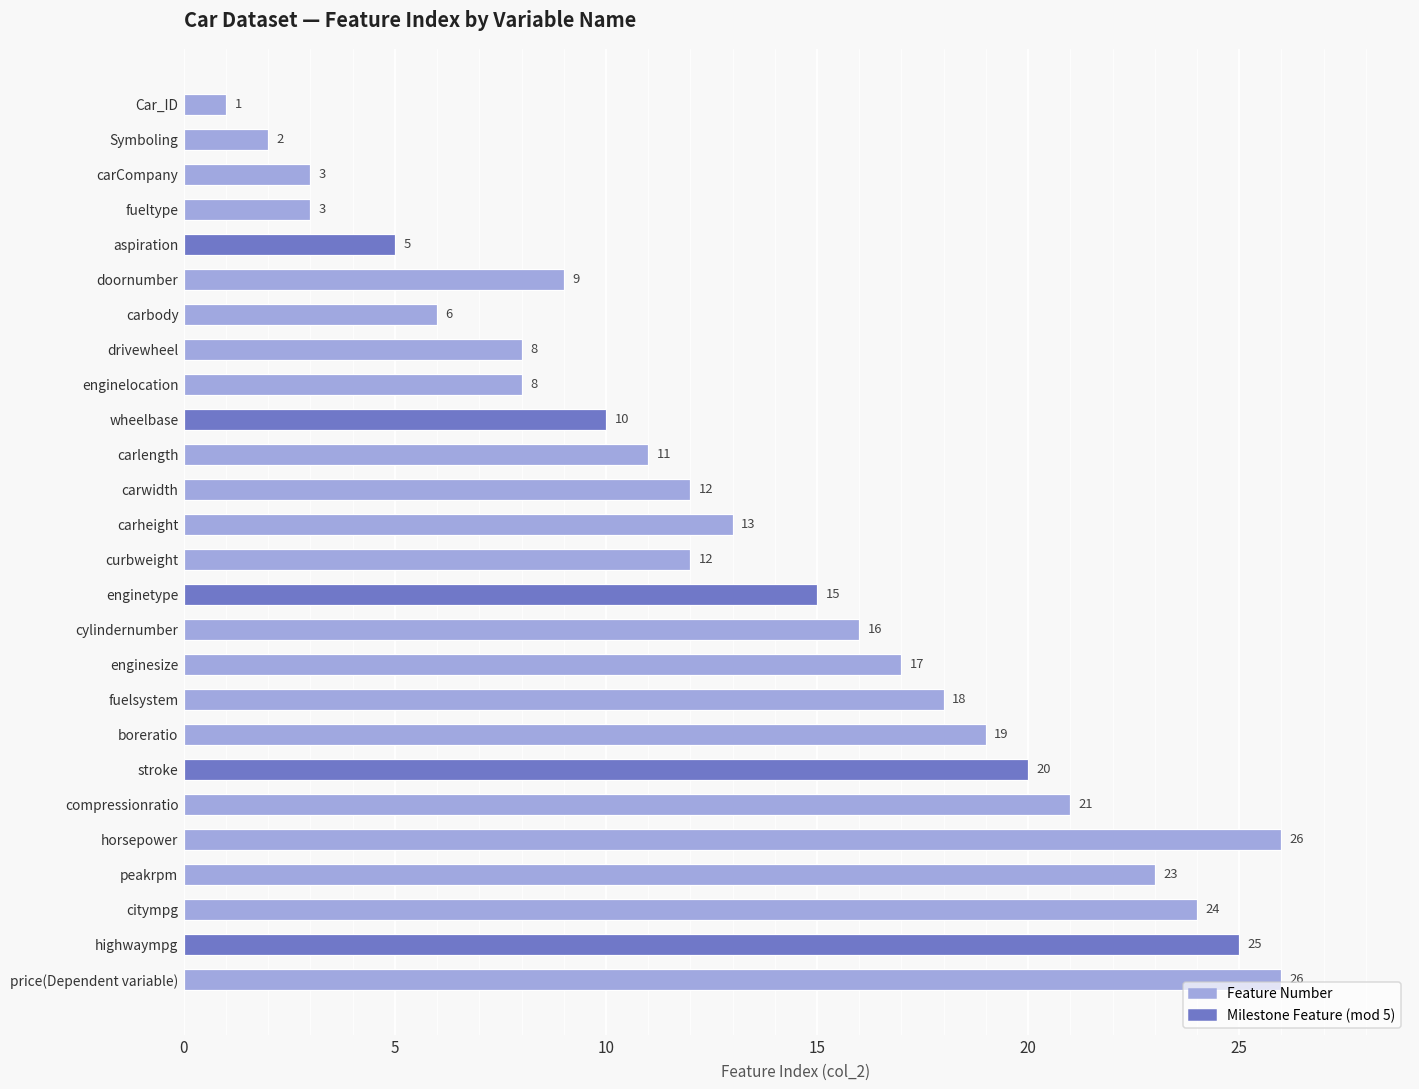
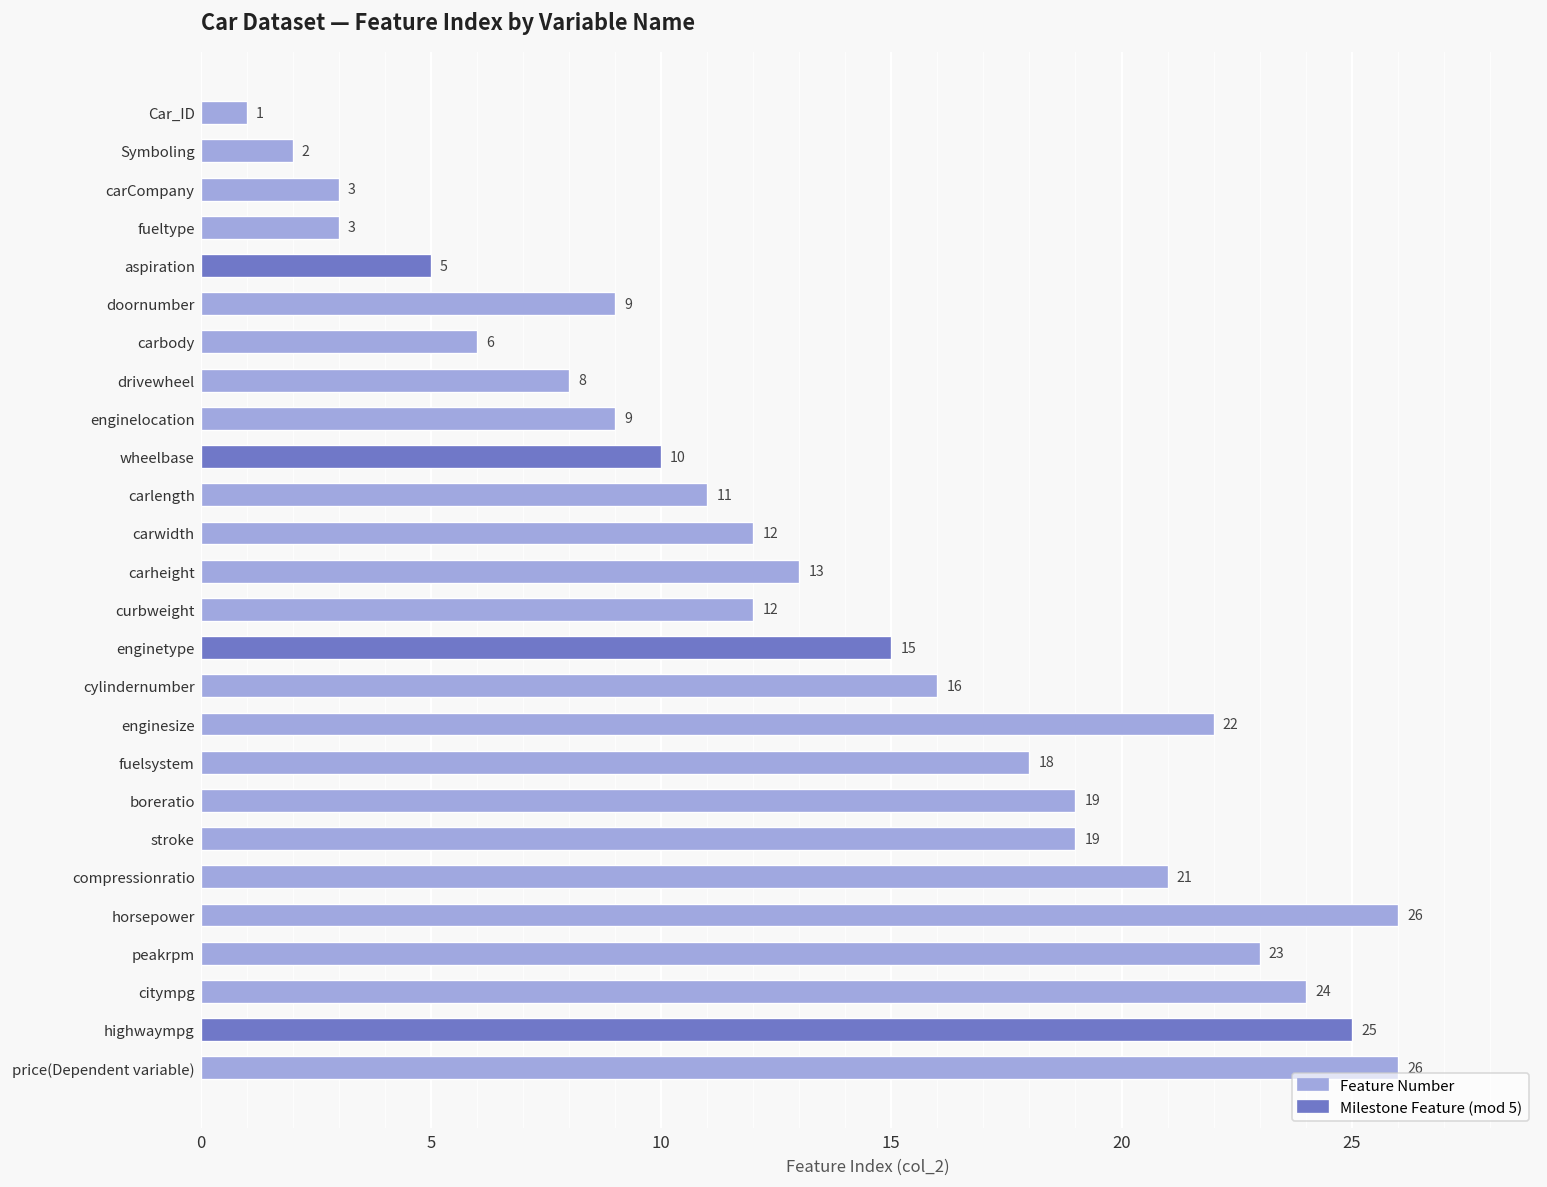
  {
    "Car_ID": 1,
    "Symboling": 2,
    "carCompany": 3,
    "fueltype": 3,
    "aspiration": 5,
    "doornumber": 9,
    "carbody": 6,
    "drivewheel": 8,
-   "enginelocation": 8,
+   "enginelocation": 9,
    "wheelbase": 10,
    "carlength": 11,
    "carwidth": 12,
    "carheight": 13,
    "curbweight": 12,
    "enginetype": 15,
    "cylindernumber": 16,
-   "enginesize": 17,
+   "enginesize": 22,
    "fuelsystem": 18,
    "boreratio": 19,
-   "stroke": 20,
+   "stroke": 19,
    "compressionratio": 21,
    "horsepower": 26,
    "peakrpm": 23,
    "citympg": 24,
    "highwaympg": 25
  }
